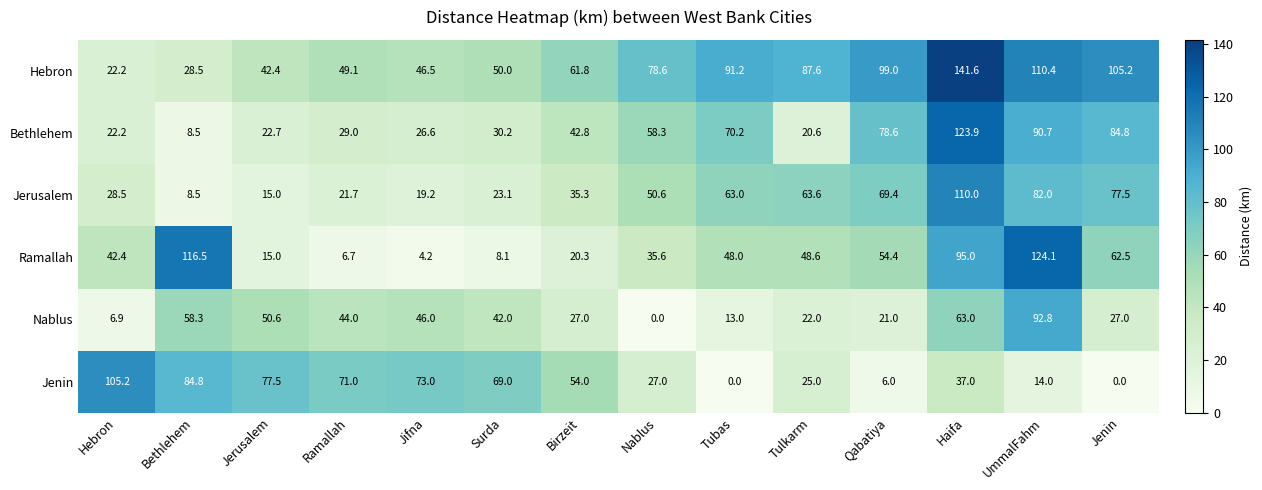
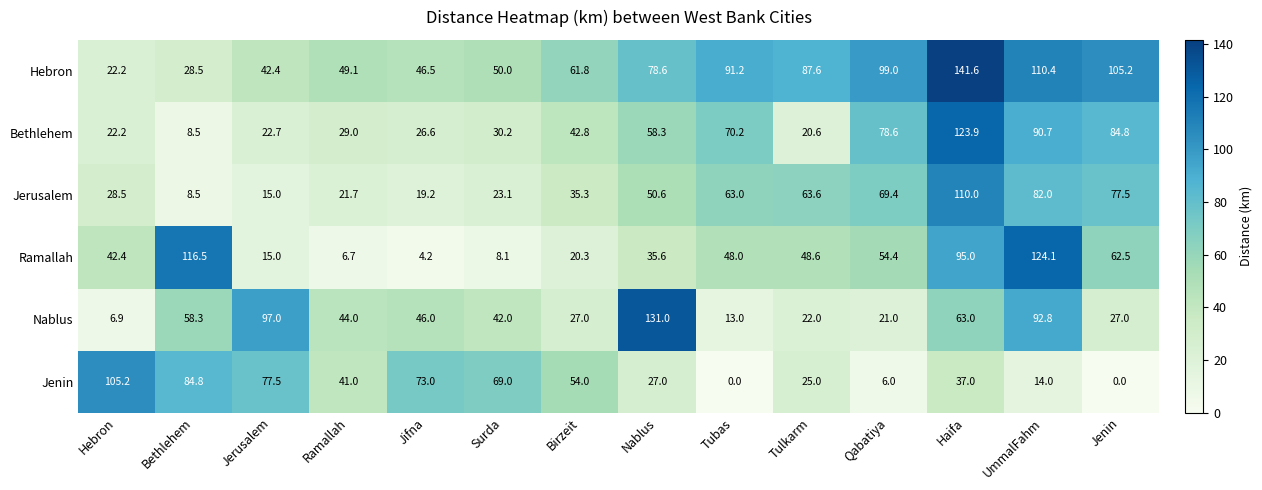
  {
    "Hebron": {
      "Hebron": 22.2,
      "Bethlehem": 28.5,
      "Jerusalem": 42.4,
      "Ramallah": 49.1,
      "Jifna": 46.5,
      "Surda": 50.0,
      "Birzeit": 61.8,
      "Nablus": 78.6,
      "Tubas": 91.2,
      "Tulkarm": 87.6,
      "Qabatiya": 99.0,
      "Haifa": 141.6,
      "UmmalFahm": 110.4,
      "Jenin": 105.2
    },
    "Bethlehem": {
      "Hebron": 22.2,
      "Bethlehem": 8.5,
      "Jerusalem": 22.7,
      "Ramallah": 29.0,
      "Jifna": 26.6,
      "Surda": 30.2,
      "Birzeit": 42.8,
      "Nablus": 58.3,
      "Tubas": 70.2,
      "Tulkarm": 20.6,
      "Qabatiya": 78.6,
      "Haifa": 123.9,
      "UmmalFahm": 90.7,
      "Jenin": 84.8
    },
    "Jerusalem": {
      "Hebron": 28.5,
      "Bethlehem": 8.5,
      "Jerusalem": 15.0,
      "Ramallah": 21.7,
      "Jifna": 19.2,
      "Surda": 23.1,
      "Birzeit": 35.3,
      "Nablus": 50.6,
      "Tubas": 63.0,
      "Tulkarm": 63.6,
      "Qabatiya": 69.4,
      "Haifa": 110.0,
      "UmmalFahm": 82.0,
      "Jenin": 77.5
    },
    "Ramallah": {
      "Hebron": 42.4,
      "Bethlehem": 116.5,
      "Jerusalem": 15.0,
      "Ramallah": 6.7,
      "Jifna": 4.2,
      "Surda": 8.1,
      "Birzeit": 20.3,
      "Nablus": 35.6,
      "Tubas": 48.0,
      "Tulkarm": 48.6,
      "Qabatiya": 54.4,
      "Haifa": 95.0,
      "UmmalFahm": 124.1,
      "Jenin": 62.5
    },
    "Nablus": {
      "Hebron": 6.9,
      "Bethlehem": 58.3,
-     "Jerusalem": 50.6,
+     "Jerusalem": 97.0,
      "Ramallah": 44.0,
      "Jifna": 46.0,
      "Surda": 42.0,
      "Birzeit": 27.0,
-     "Nablus": 0.0,
+     "Nablus": 131.0,
      "Tubas": 13.0,
      "Tulkarm": 22.0,
      "Qabatiya": 21.0,
      "Haifa": 63.0,
      "UmmalFahm": 92.8,
      "Jenin": 27.0
    },
    "Jenin": {
      "Hebron": 105.2,
      "Bethlehem": 84.8,
      "Jerusalem": 77.5,
-     "Ramallah": 71.0,
+     "Ramallah": 41.0,
      "Jifna": 73.0,
      "Surda": 69.0,
      "Birzeit": 54.0,
      "Nablus": 27.0,
      "Tubas": 0.0,
      "Tulkarm": 25.0,
      "Qabatiya": 6.0,
      "Haifa": 37.0,
      "UmmalFahm": 14.0,
      "Jenin": 0.0
    }
  }
